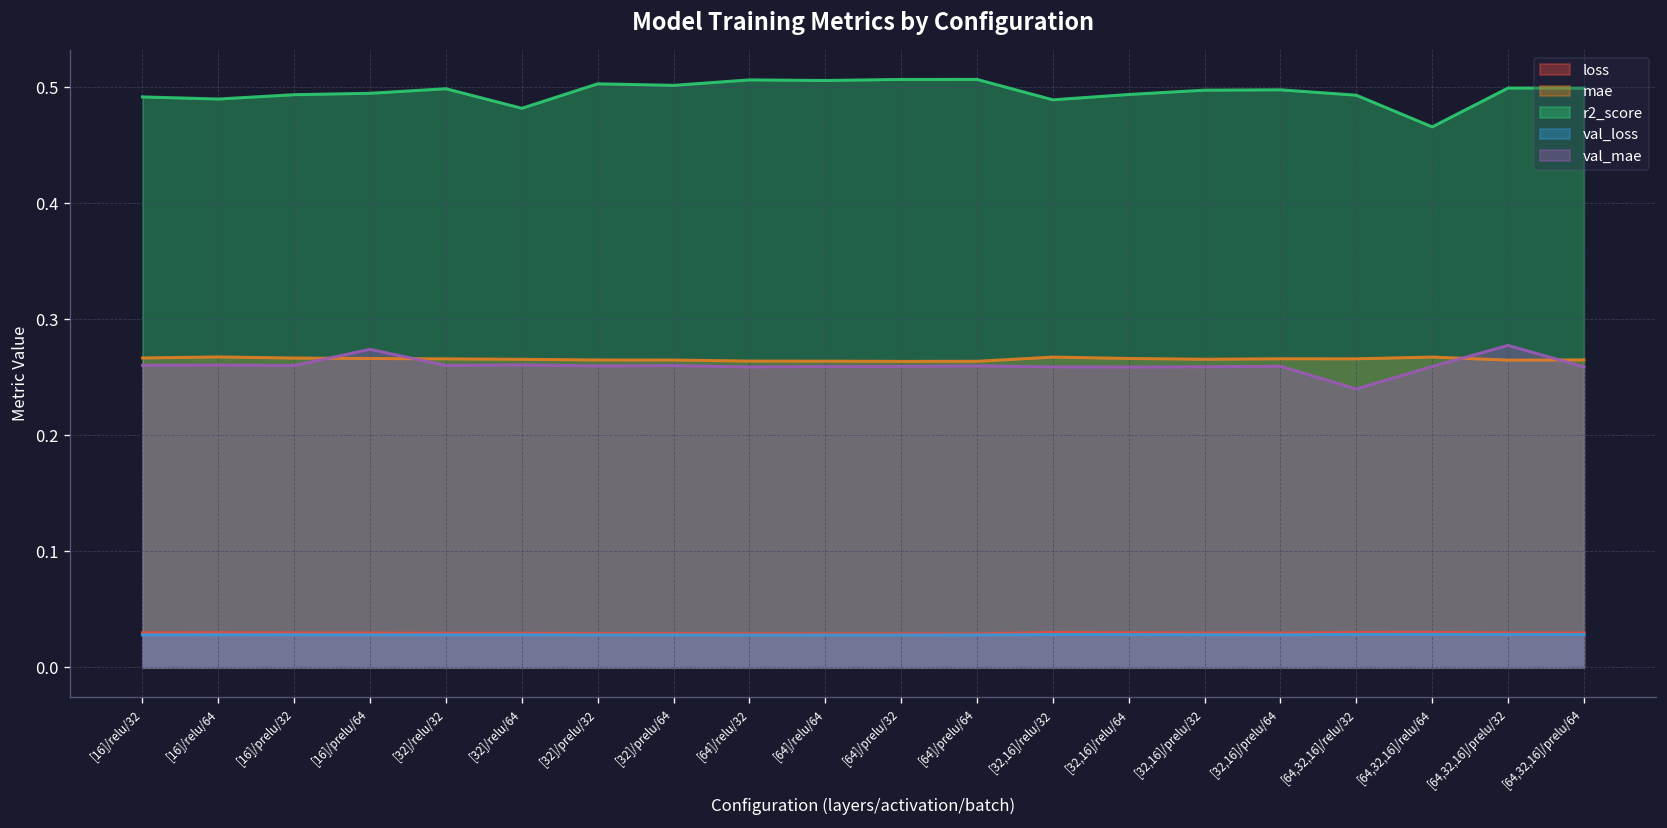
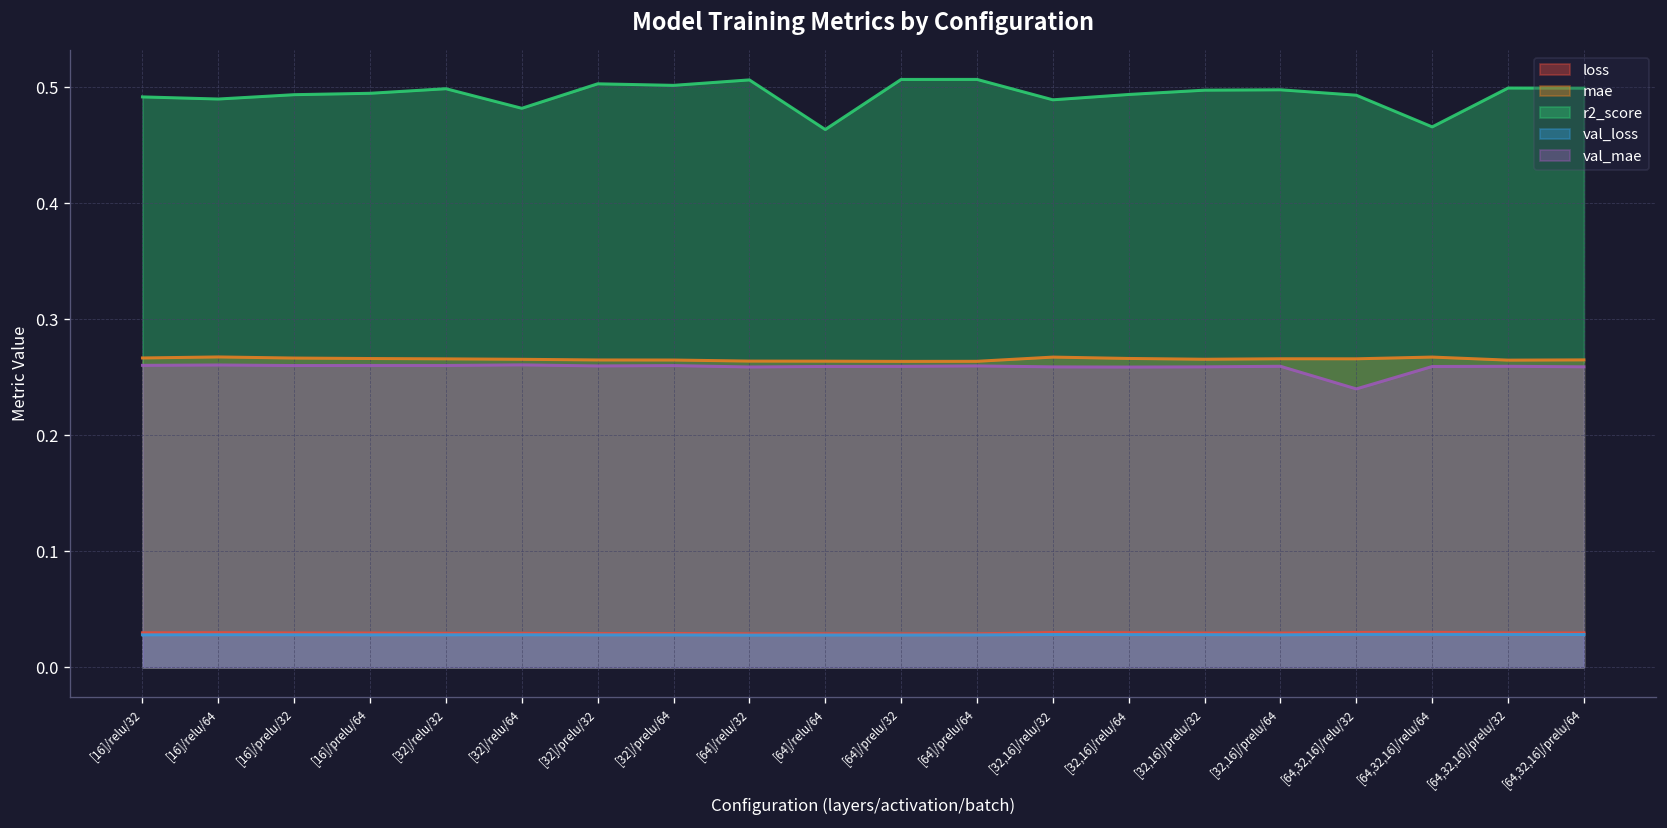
  {
    "r2_score": {
      "[16]/relu/32": 0.49,
      "[16]/relu/64": 0.49,
      "[16]/prelu/32": 0.49,
      "[16]/prelu/64": 0.49,
      "[32]/relu/32": 0.50,
      "[32]/relu/64": 0.48,
      "[32]/prelu/32": 0.50,
      "[32]/prelu/64": 0.50,
      "[64]/relu/32": 0.51,
-     "[64]/relu/64": 0.51,
+     "[64]/relu/64": 0.46,
      "[64]/prelu/32": 0.51,
      "[64]/prelu/64": 0.51,
      "[32,16]/relu/32": 0.49,
      "[32,16]/relu/64": 0.49,
      "[32,16]/prelu/32": 0.50,
      "[32,16]/prelu/64": 0.50,
      "[64,32,16]/relu/32": 0.49,
      "[64,32,16]/relu/64": 0.47,
      "[64,32,16]/prelu/32": 0.50
    },
    "val_mae": {
      "[16]/relu/32": 0.26,
      "[16]/relu/64": 0.26,
      "[16]/prelu/32": 0.26,
-     "[16]/prelu/64": 0.27,
+     "[16]/prelu/64": 0.26,
      "[32]/relu/32": 0.26,
      "[32]/relu/64": 0.26,
      "[32]/prelu/32": 0.26,
      "[32]/prelu/64": 0.26,
      "[64]/relu/32": 0.26,
      "[64]/relu/64": 0.26,
      "[64]/prelu/32": 0.26,
      "[64]/prelu/64": 0.26,
      "[32,16]/relu/32": 0.26,
      "[32,16]/relu/64": 0.26,
      "[32,16]/prelu/32": 0.26,
      "[32,16]/prelu/64": 0.26,
      "[64,32,16]/relu/32": 0.24,
      "[64,32,16]/relu/64": 0.26,
-     "[64,32,16]/prelu/32": 0.28,
+     "[64,32,16]/prelu/32": 0.26,
      "[64,32,16]/prelu/64": 0.26
    }
  }
